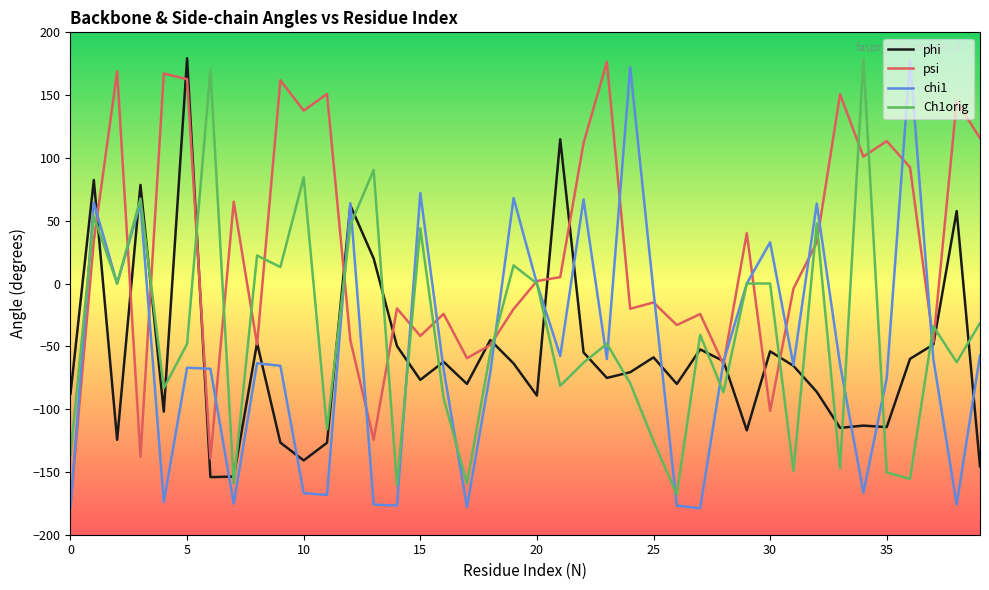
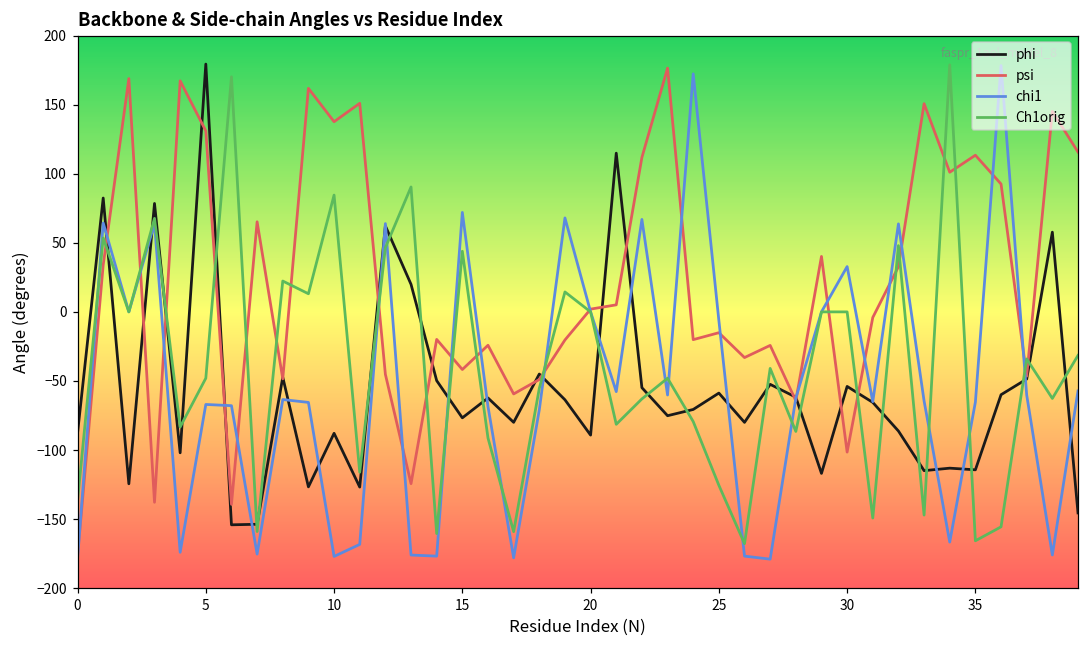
  {
    "phi": {
      "0": -88,
      "5": 179,
-     "10": -141,
+     "10": -88,
      "15": -77,
      "20": -89,
      "25": -59,
      "30": -54,
      "35": -114
    },
    "psi": {
-     "5": 163,
+     "5": 131,
      "10": 138,
      "15": -42,
      "25": -15,
      "30": -101,
      "35": 113
    },
    "chi1": {
      "5": -67,
-     "10": -167,
+     "10": -177,
      "15": 72,
      "25": -6,
      "30": 33,
-     "35": -75
+     "35": -65
    },
    "Ch1orig": {
      "0": -137,
      "5": -48,
      "10": 85,
      "15": 44,
      "25": -126,
      "30": 0,
-     "35": -150
+     "35": -166
    }
  }
